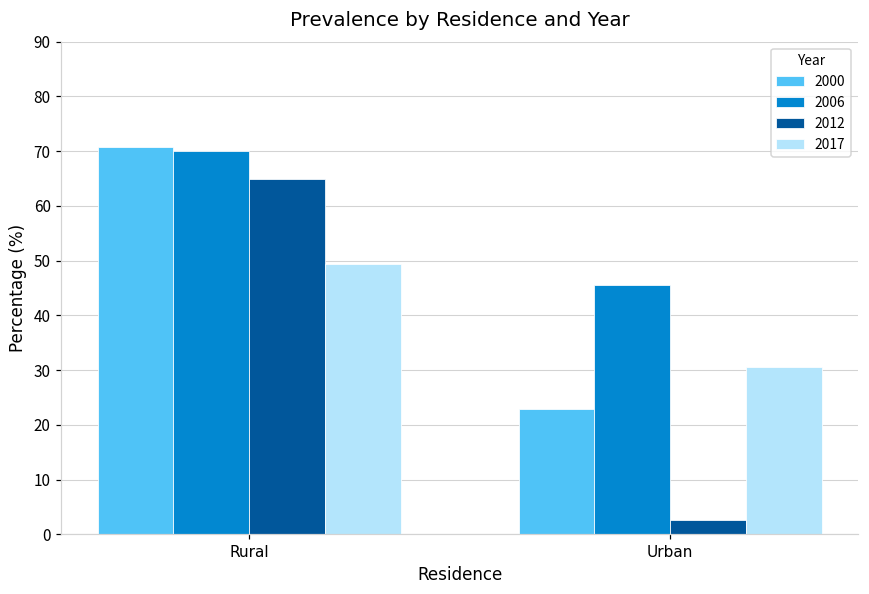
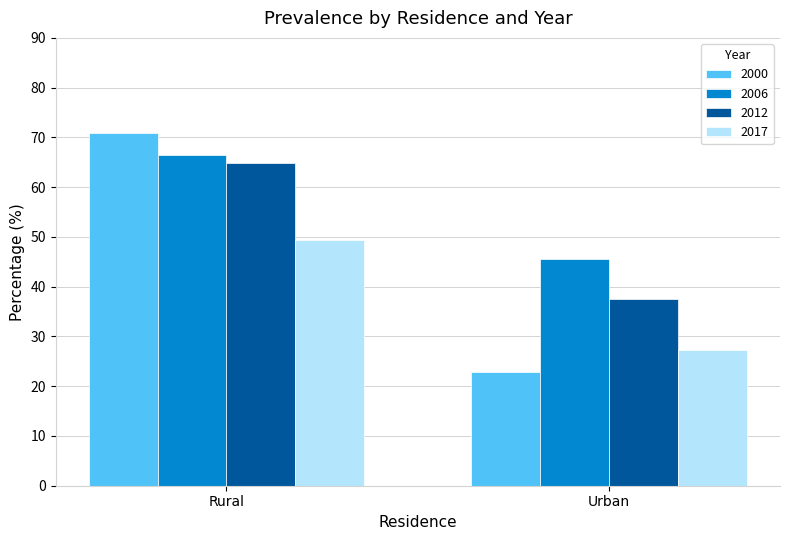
  {
    "2000": {
      "Rural": 71,
      "Urban": 23
    },
    "2006": {
-     "Rural": 70,
+     "Rural": 67,
      "Urban": 46
    },
    "2012": {
      "Rural": 65,
-     "Urban": 3
+     "Urban": 38
    },
    "2017": {
      "Rural": 49,
-     "Urban": 31
+     "Urban": 27
    }
  }
